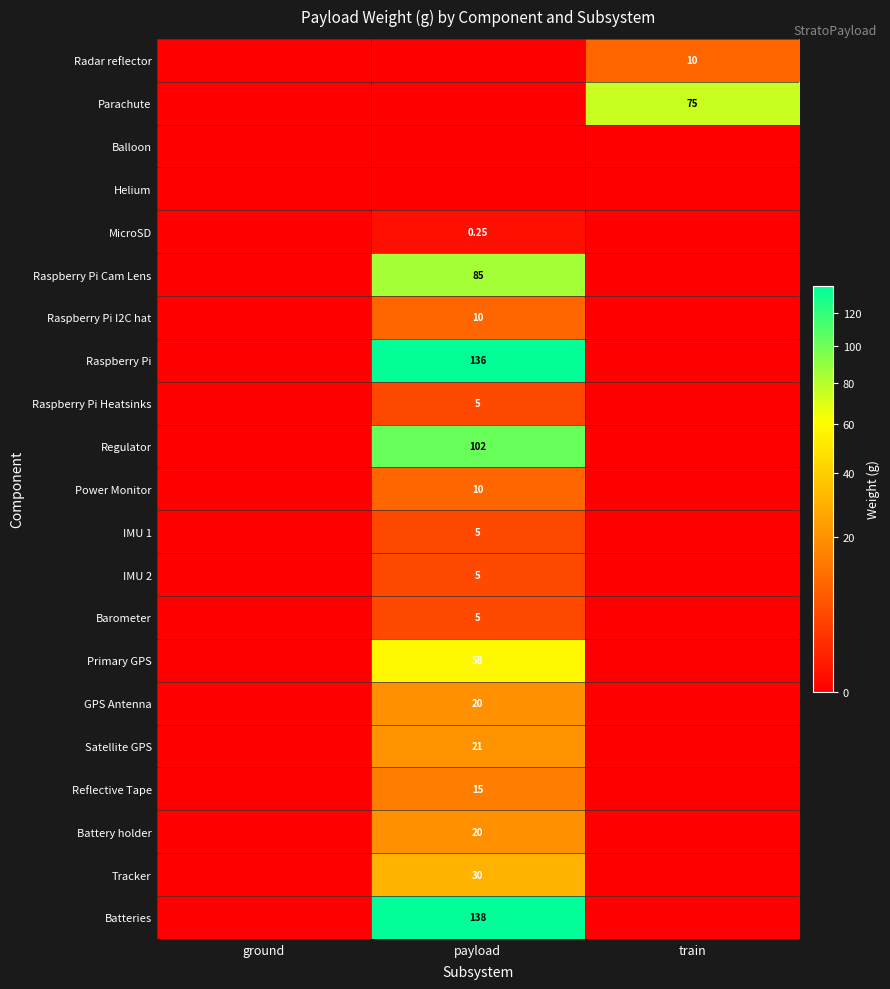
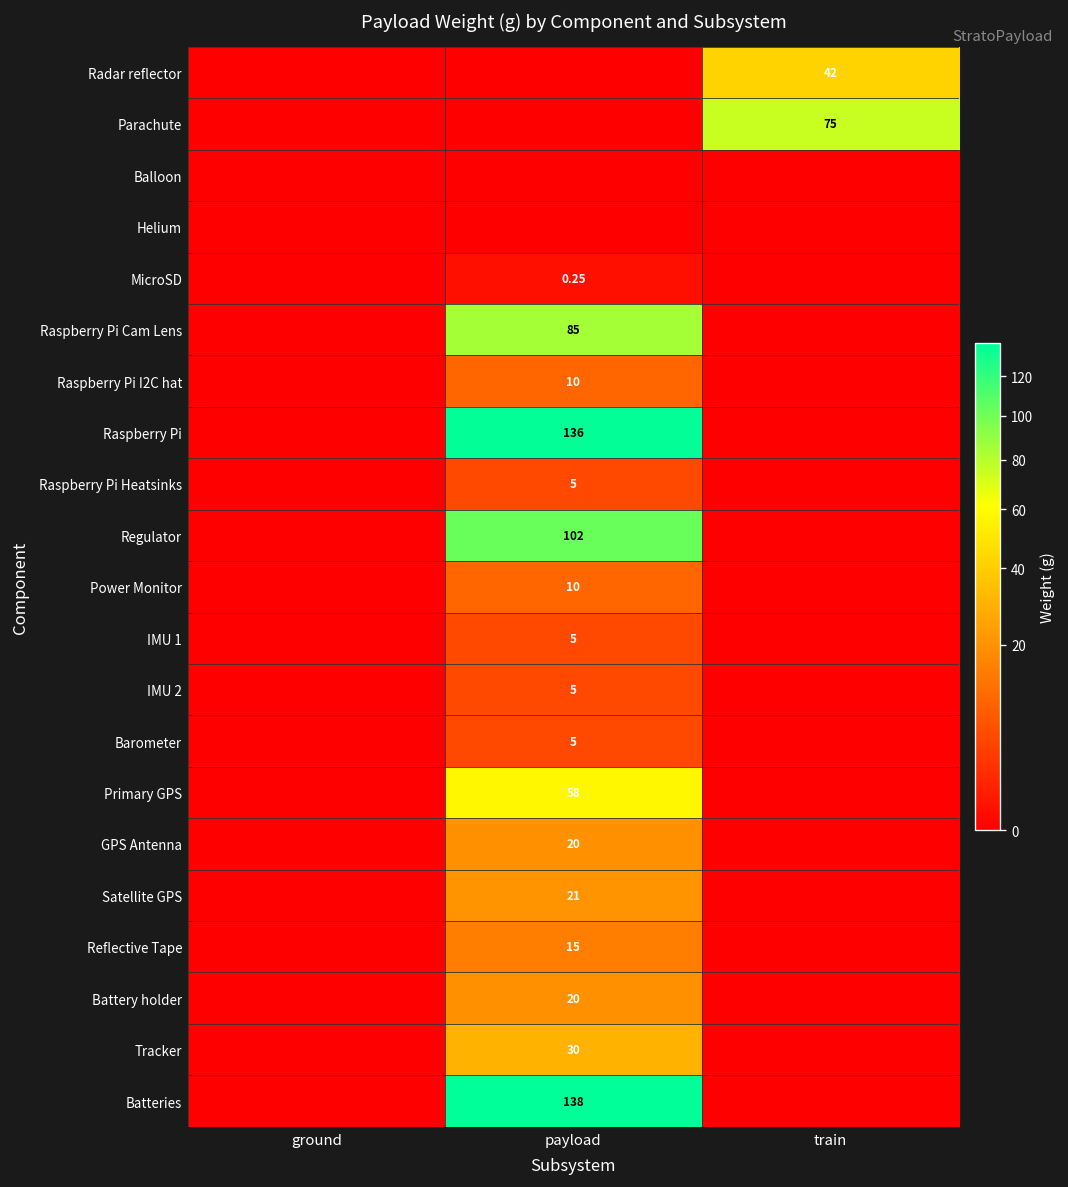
  {
    "Radar reflector": {
-     "train": 10
+     "train": 42
    },
    "Parachute": {
      "train": 75
    },
    "MicroSD": {
      "payload": 0.25
    },
    "Raspberry Pi Cam Lens": {
      "payload": 85
    },
    "Raspberry Pi I2C hat": {
      "payload": 10
    },
    "Raspberry Pi": {
      "payload": 136
    },
    "Raspberry Pi Heatsinks": {
      "payload": 5
    },
    "Regulator": {
      "payload": 102
    },
    "Power Monitor": {
      "payload": 10
    },
    "IMU 1": {
      "payload": 5
    },
    "IMU 2": {
      "payload": 5
    },
    "Barometer": {
      "payload": 5
    },
    "Primary GPS": {
      "payload": 58
    },
    "GPS Antenna": {
      "payload": 20
    },
    "Satellite GPS": {
      "payload": 21
    },
    "Reflective Tape": {
      "payload": 15
    },
    "Battery holder": {
      "payload": 20
    },
    "Tracker": {
      "payload": 30
    },
    "Batteries": {
      "payload": 138
    }
  }
